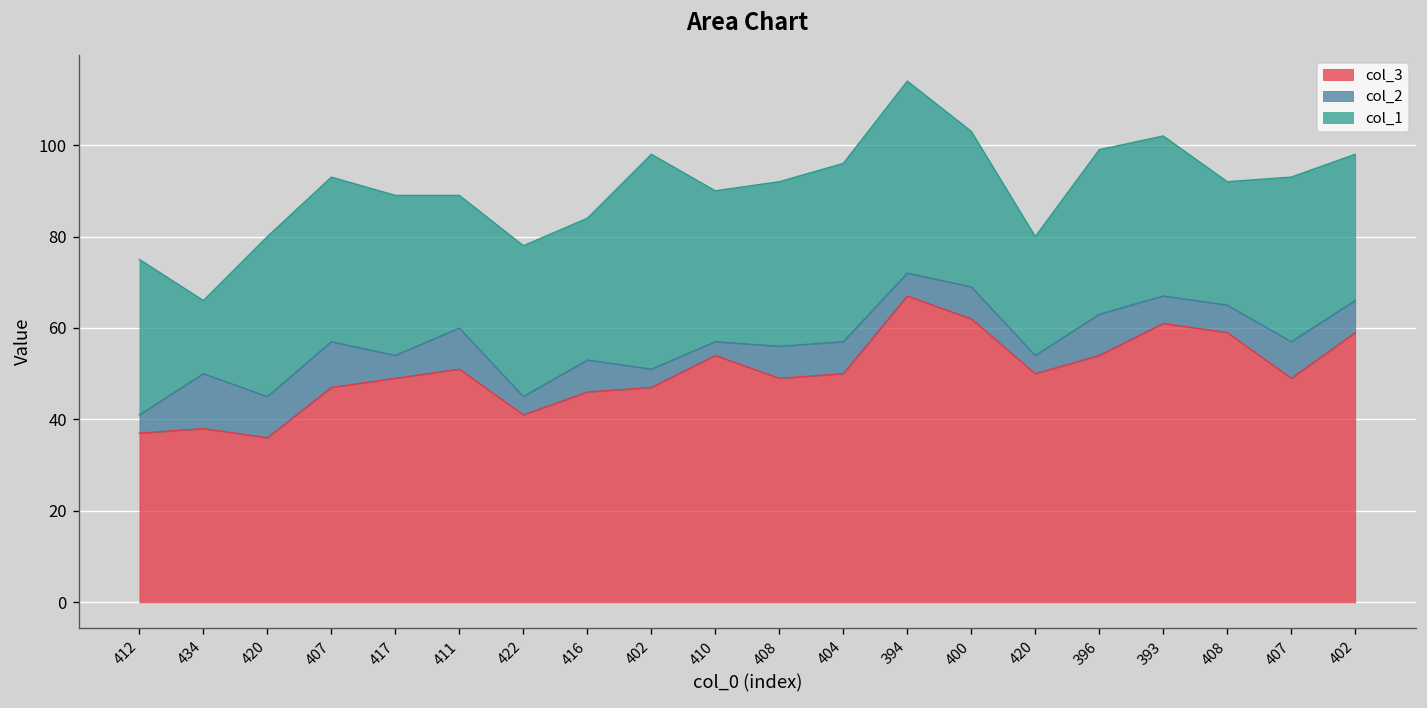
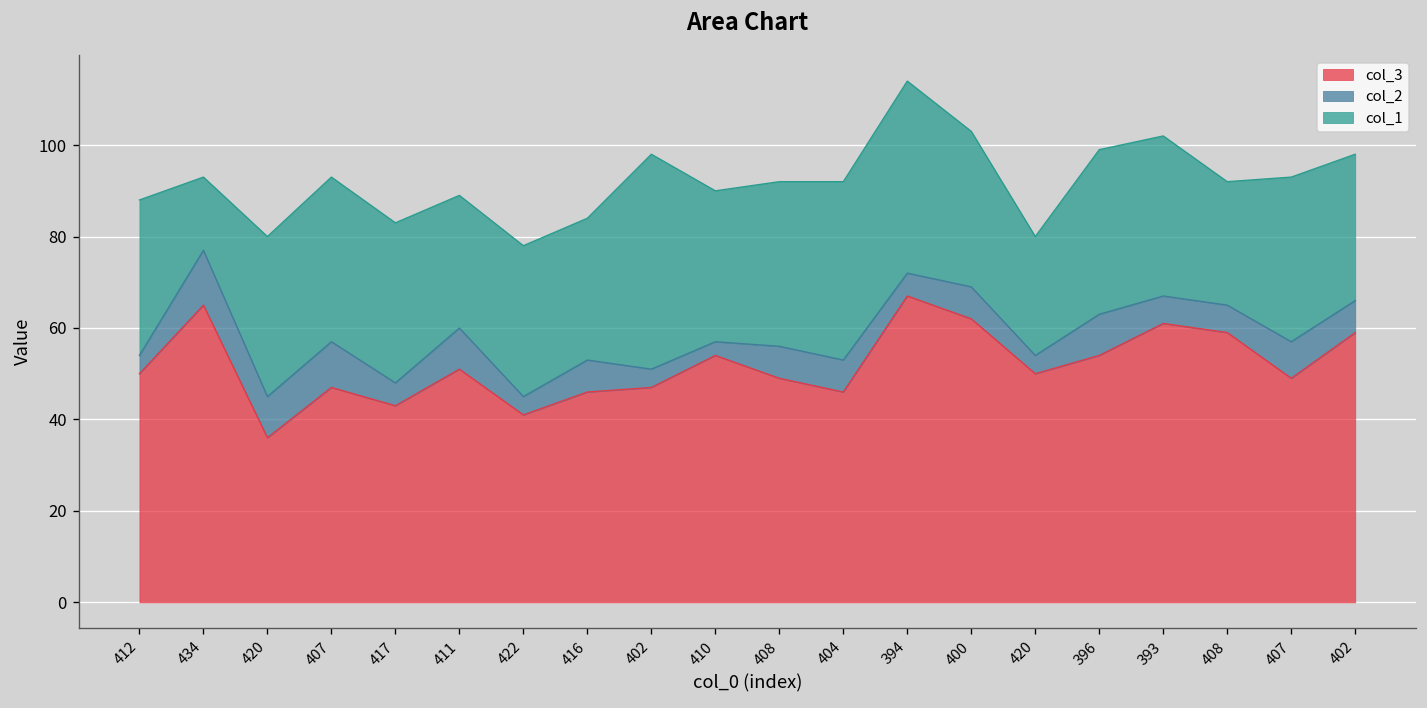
  {
    "col_3": {
-     "412": 37,
-     "434": 38,
-     "417": 49,
+     "412": 50,
+     "434": 65,
+     "417": 43,
      "411": 51,
      "422": 41,
      "416": 46,
      "410": 54,
-     "404": 50,
+     "404": 46,
      "394": 67,
      "400": 62,
      "396": 54,
      "393": 61
    }
  }
